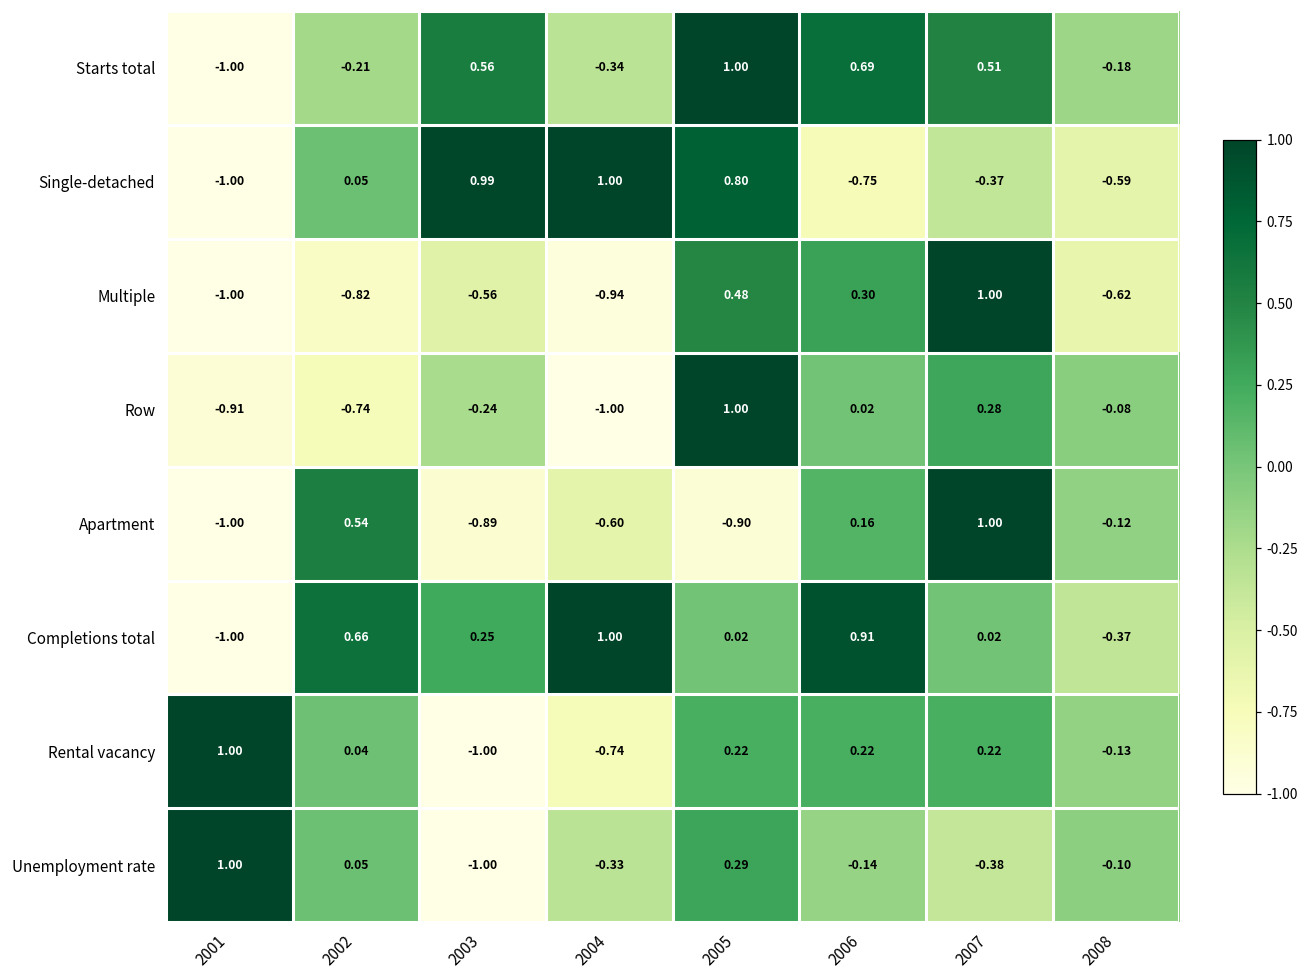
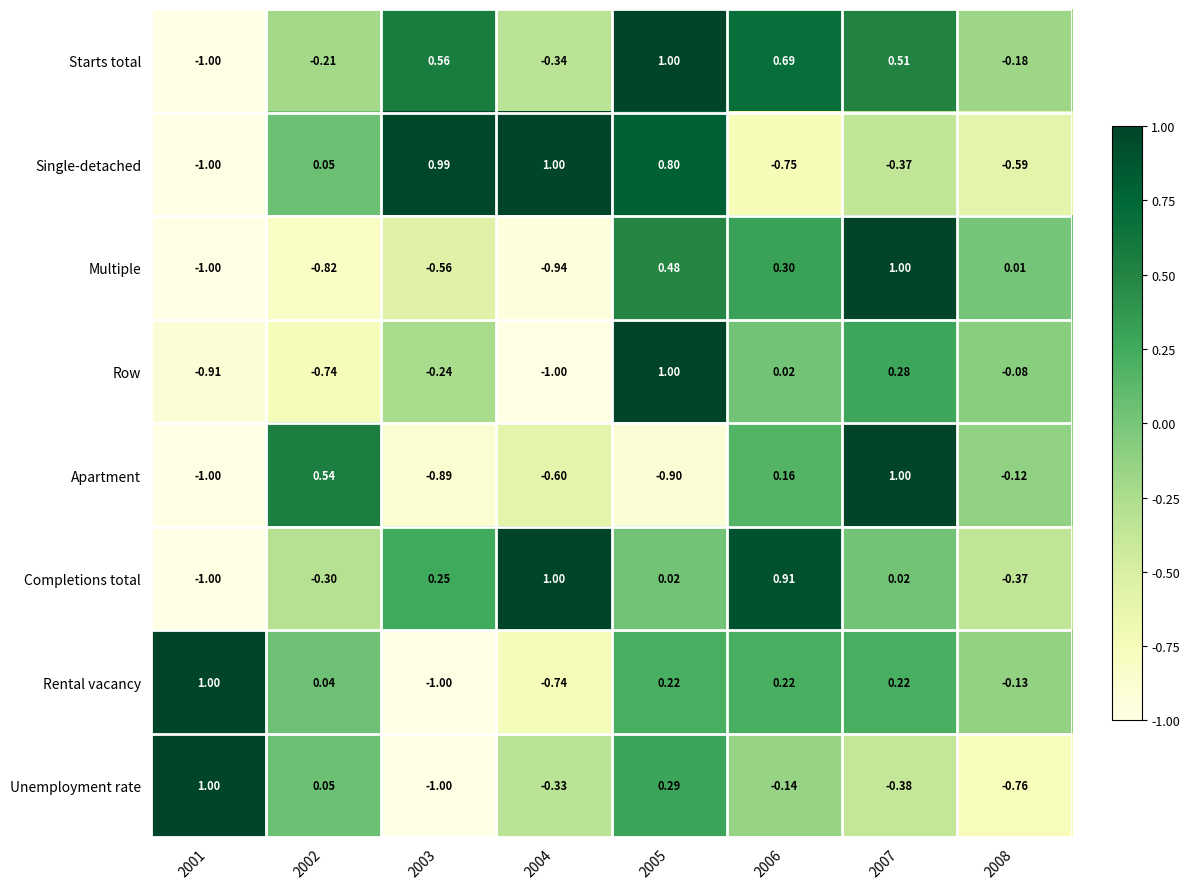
  {
    "Starts total": {
      "2001": -1.00,
      "2002": -0.21,
      "2003": 0.56,
      "2004": -0.34,
      "2005": 1.00,
      "2006": 0.69,
      "2007": 0.51,
      "2008": -0.18
    },
    "Single-detached": {
      "2001": -1.00,
      "2002": 0.05,
      "2003": 0.99,
      "2004": 1.00,
      "2005": 0.80,
      "2006": -0.75,
      "2007": -0.37,
      "2008": -0.59
    },
    "Multiple": {
      "2001": -1.00,
      "2002": -0.82,
      "2003": -0.56,
      "2004": -0.94,
      "2005": 0.48,
      "2006": 0.30,
      "2007": 1.00,
-     "2008": -0.62
+     "2008": 0.01
    },
    "Row": {
      "2001": -0.91,
      "2002": -0.74,
      "2003": -0.24,
      "2004": -1.00,
      "2005": 1.00,
      "2006": 0.02,
      "2007": 0.28,
      "2008": -0.08
    },
    "Apartment": {
      "2001": -1.00,
      "2002": 0.54,
      "2003": -0.89,
      "2004": -0.60,
      "2005": -0.90,
      "2006": 0.16,
      "2007": 1.00,
      "2008": -0.12
    },
    "Completions total": {
      "2001": -1.00,
-     "2002": 0.66,
+     "2002": -0.30,
      "2003": 0.25,
      "2004": 1.00,
      "2005": 0.02,
      "2006": 0.91,
      "2007": 0.02,
      "2008": -0.37
    },
    "Rental vacancy": {
      "2001": 1.00,
      "2002": 0.04,
      "2003": -1.00,
      "2004": -0.74,
      "2005": 0.22,
      "2006": 0.22,
      "2007": 0.22,
      "2008": -0.13
    },
    "Unemployment rate": {
      "2001": 1.00,
      "2002": 0.05,
      "2003": -1.00,
      "2004": -0.33,
      "2005": 0.29,
      "2006": -0.14,
      "2007": -0.38,
-     "2008": -0.10
+     "2008": -0.76
    }
  }
